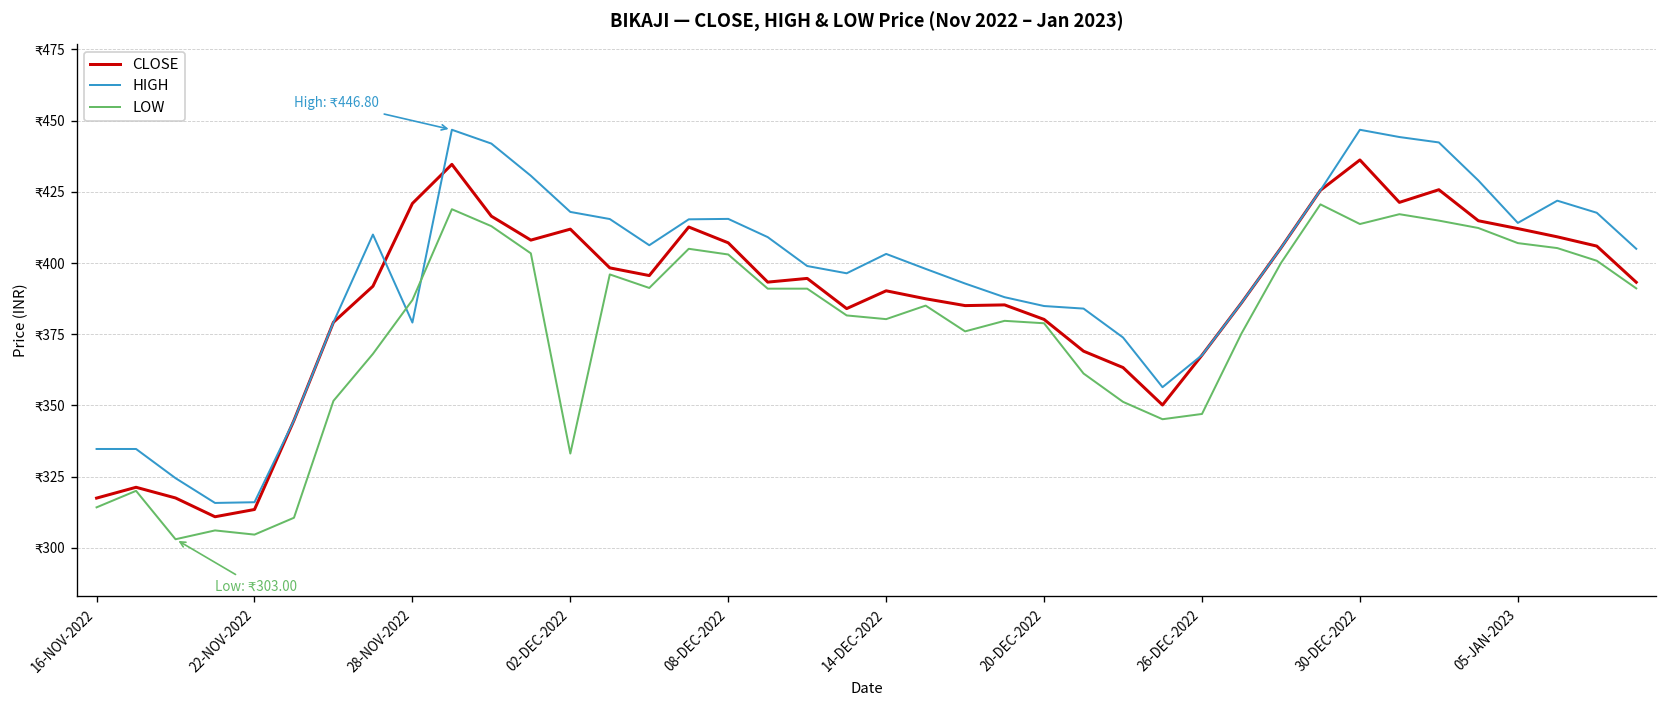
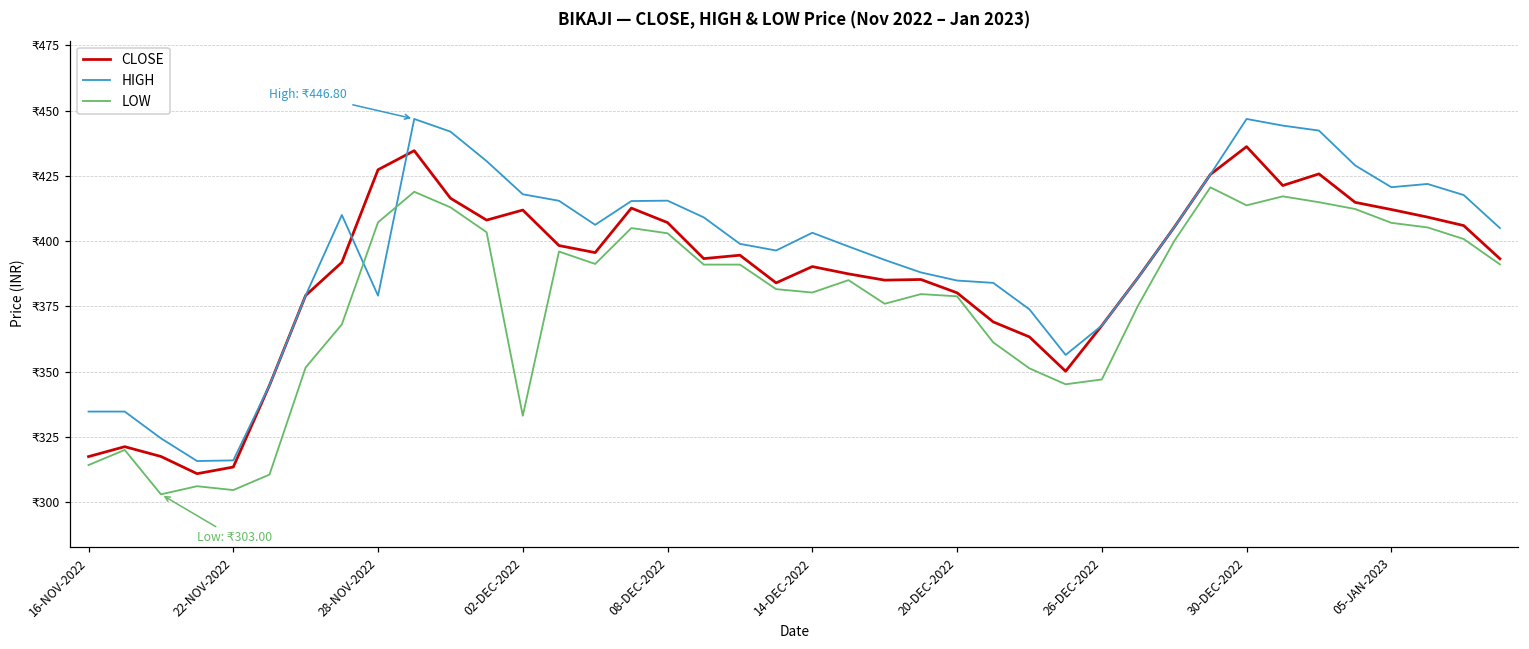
  {
    "CLOSE": {
      "16-NOV-2022": "₹317",
      "22-NOV-2022": "₹313",
-     "28-NOV-2022": "₹421",
+     "28-NOV-2022": "₹427",
      "02-DEC-2022": "₹412",
      "08-DEC-2022": "₹407",
      "14-DEC-2022": "₹390",
      "20-DEC-2022": "₹380",
      "30-DEC-2022": "₹436",
      "05-JAN-2023": "₹412"
    },
    "HIGH": {
      "16-NOV-2022": "₹335",
      "22-NOV-2022": "₹316",
      "28-NOV-2022": "₹379",
      "02-DEC-2022": "₹418",
      "08-DEC-2022": "₹416",
      "14-DEC-2022": "₹403",
      "20-DEC-2022": "₹385",
      "30-DEC-2022": "₹447",
-     "05-JAN-2023": "₹414"
+     "05-JAN-2023": "₹421"
    },
    "LOW": {
      "16-NOV-2022": "₹314",
      "22-NOV-2022": "₹305",
-     "28-NOV-2022": "₹387",
+     "28-NOV-2022": "₹407",
      "02-DEC-2022": "₹333",
      "08-DEC-2022": "₹403",
      "14-DEC-2022": "₹380",
      "20-DEC-2022": "₹379",
      "26-DEC-2022": "₹347",
      "30-DEC-2022": "₹414",
      "05-JAN-2023": "₹407"
    }
  }
